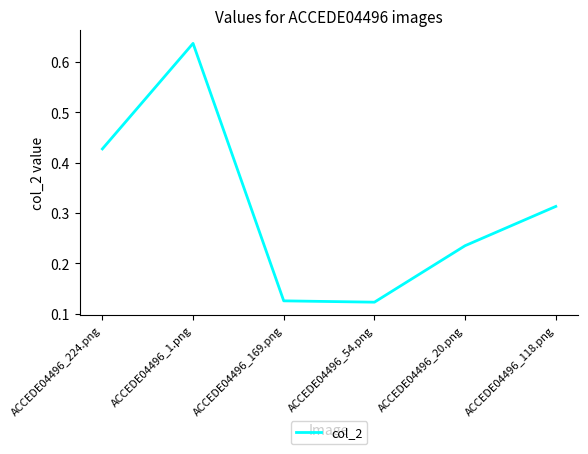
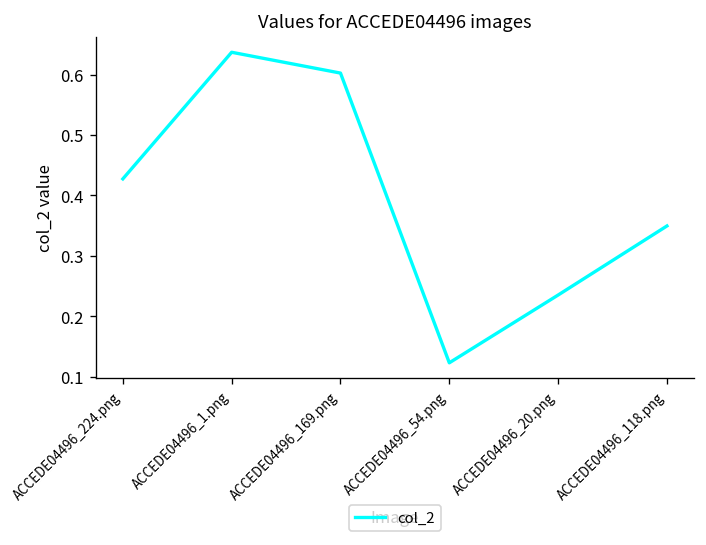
  {
    "ACCEDE04496_224.png": 0.43,
    "ACCEDE04496_1.png": 0.64,
-   "ACCEDE04496_169.png": 0.13,
+   "ACCEDE04496_169.png": 0.60,
    "ACCEDE04496_54.png": 0.12,
    "ACCEDE04496_20.png": 0.24,
-   "ACCEDE04496_118.png": 0.31
+   "ACCEDE04496_118.png": 0.35
  }
